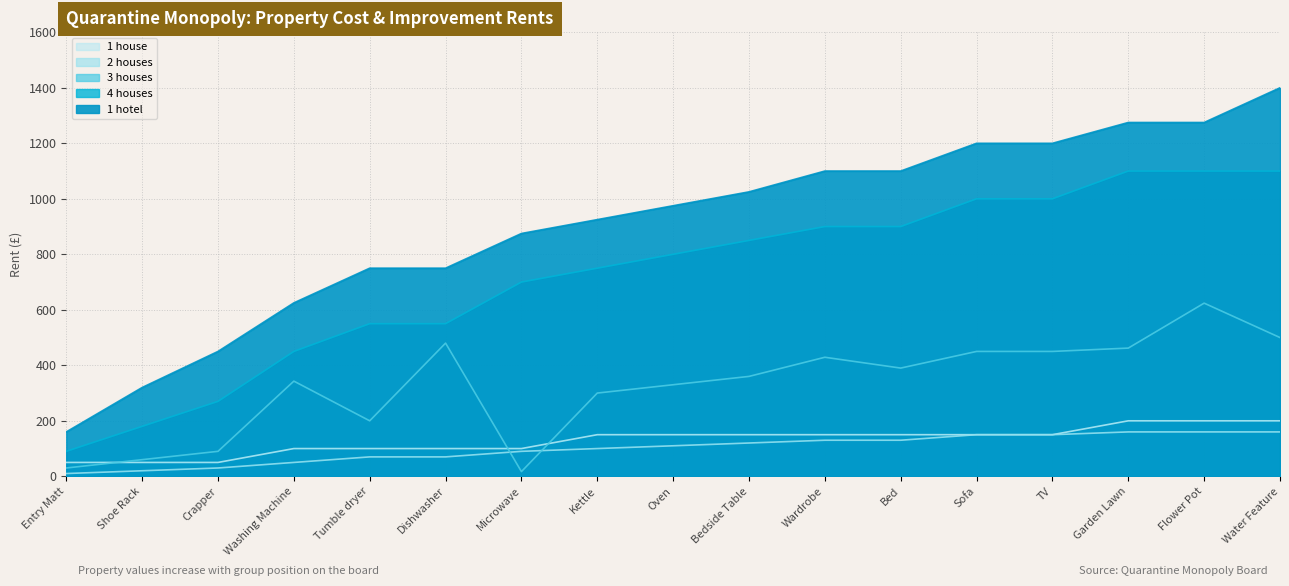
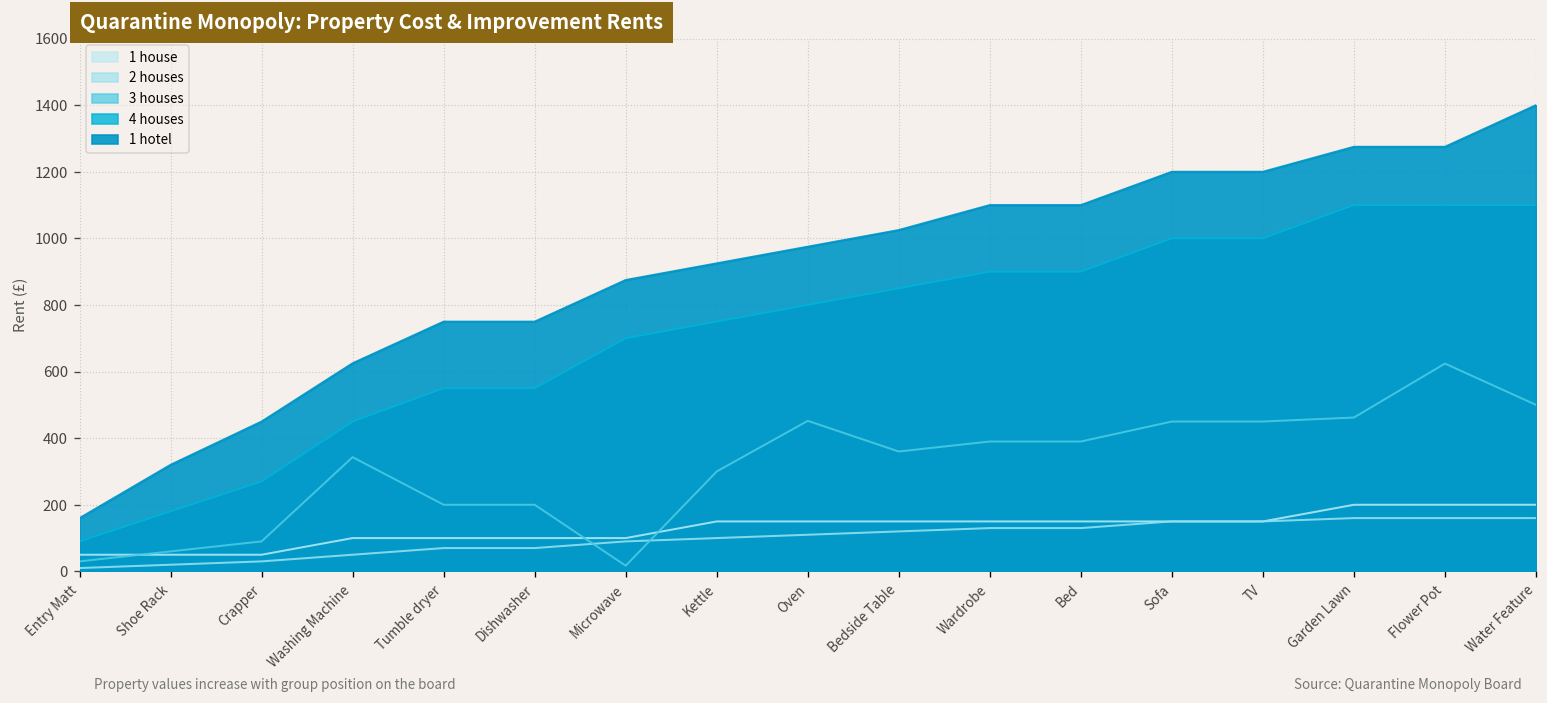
  {
    "3 houses": {
      "Entry Matt": 30,
      "Shoe Rack": 60,
      "Crapper": 90,
      "Washing Machine": 340,
      "Tumble dryer": 200,
-     "Dishwasher": 480,
+     "Dishwasher": 200,
      "Microwave": 20,
      "Kettle": 300,
-     "Oven": 330,
+     "Oven": 450,
      "Bedside Table": 360,
-     "Wardrobe": 430,
+     "Wardrobe": 390,
      "Bed": 390,
      "Sofa": 450,
      "TV": 450,
      "Garden Lawn": 460,
      "Flower Pot": 620,
      "Water Feature": 500
    }
  }
